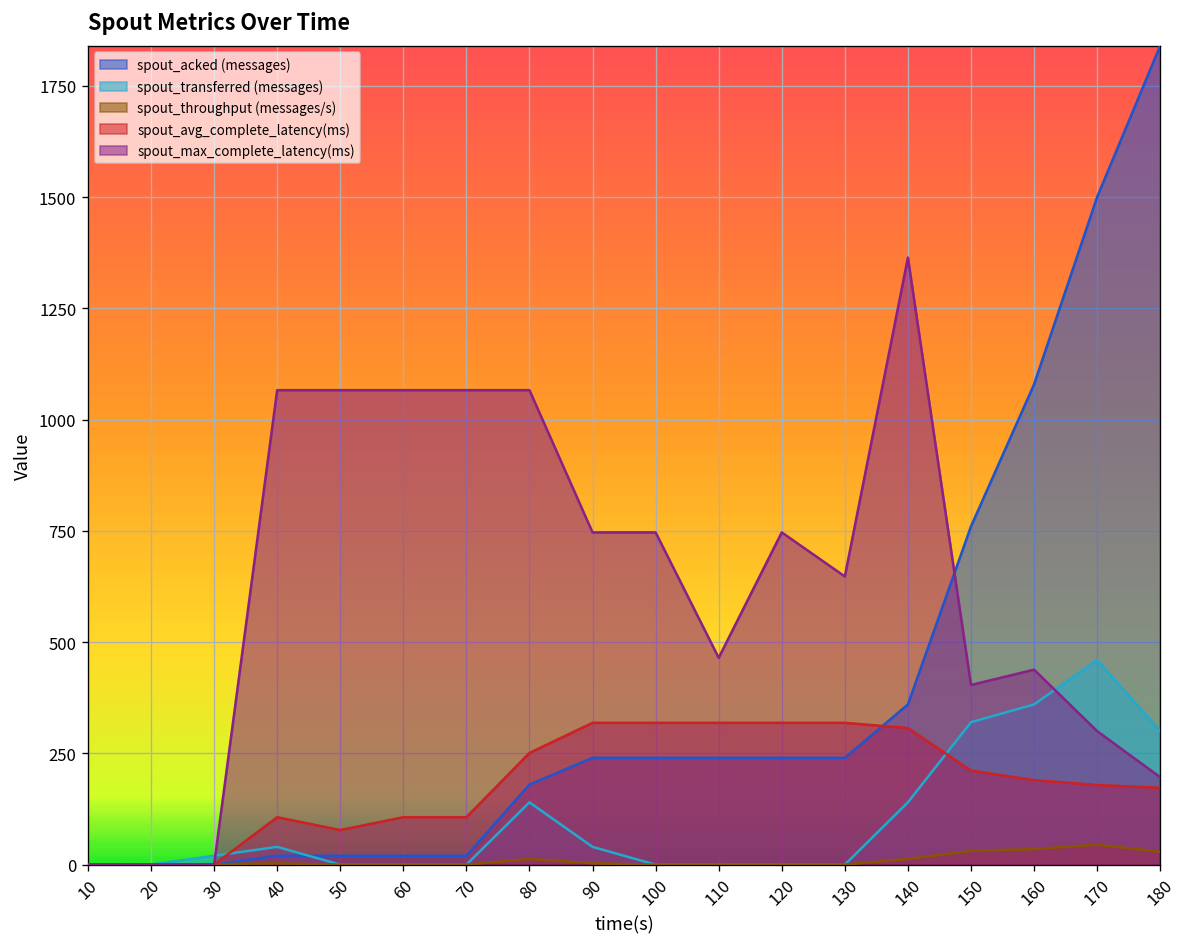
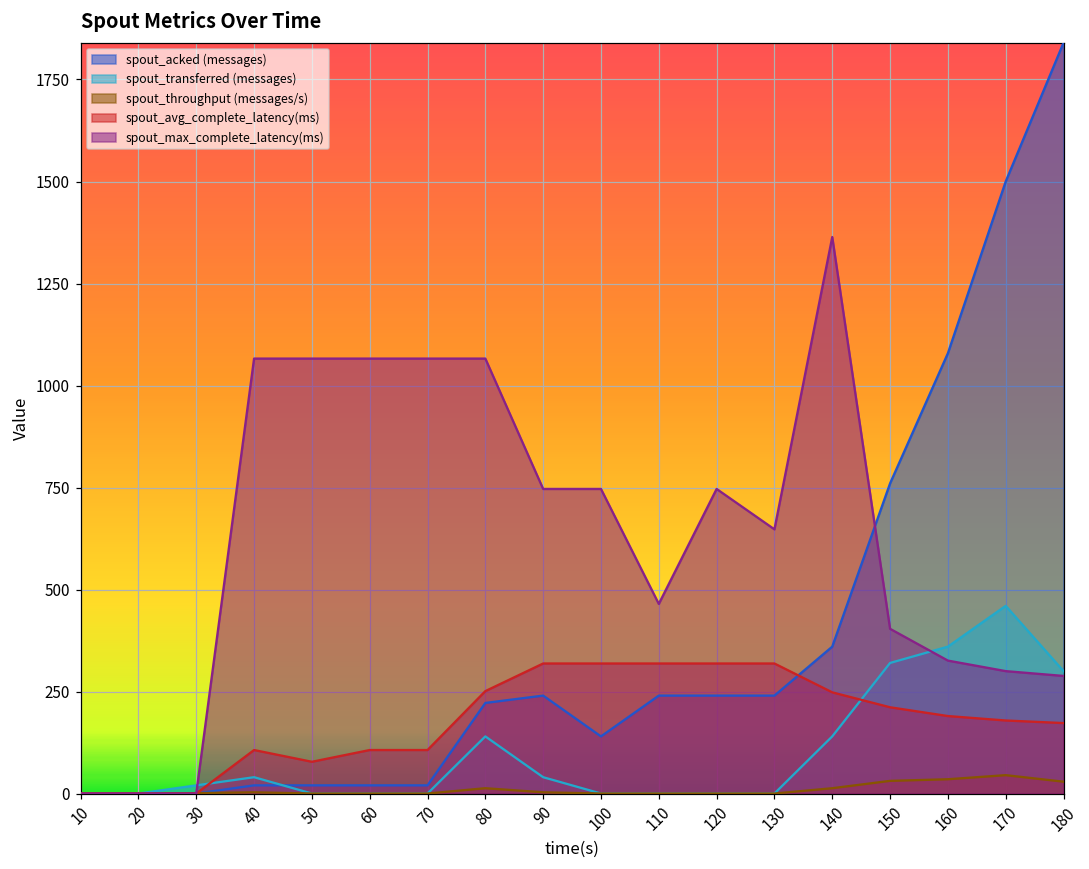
  {
    "spout_acked (messages)": {
      "40": 20,
      "50": 20,
      "60": 20,
      "70": 20,
-     "80": 180,
+     "80": 220,
      "90": 240,
-     "100": 240,
+     "100": 140,
      "110": 240,
      "120": 240,
      "130": 240,
      "140": 360,
      "150": 760,
      "160": 1080,
      "170": 1500,
      "180": 1840
    },
    "spout_transferred (messages)": {
      "30": 20,
      "40": 40,
      "80": 140,
      "90": 40,
      "140": 140,
      "150": 320,
      "160": 360,
      "170": 460,
      "180": 300
    },
    "spout_throughput (messages/s)": {
      "40": 0,
      "80": 10,
      "90": 0,
      "140": 10,
      "150": 30,
      "160": 40,
      "170": 50,
      "180": 30
    },
    "spout_avg_complete_latency(ms)": {
      "40": 110,
      "50": 80,
      "60": 110,
      "70": 110,
      "80": 250,
      "90": 320,
      "100": 320,
      "110": 320,
      "120": 320,
      "130": 320,
-     "140": 310,
+     "140": 250,
      "150": 210,
      "160": 190,
      "170": 180,
      "180": 170
    },
    "spout_max_complete_latency(ms)": {
      "40": 1070,
      "50": 1070,
      "60": 1070,
      "70": 1070,
      "80": 1070,
      "90": 750,
      "100": 750,
      "110": 460,
      "120": 750,
      "130": 650,
      "140": 1360,
      "150": 400,
-     "160": 440,
+     "160": 330,
      "170": 300,
-     "180": 200
+     "180": 290
    }
  }
